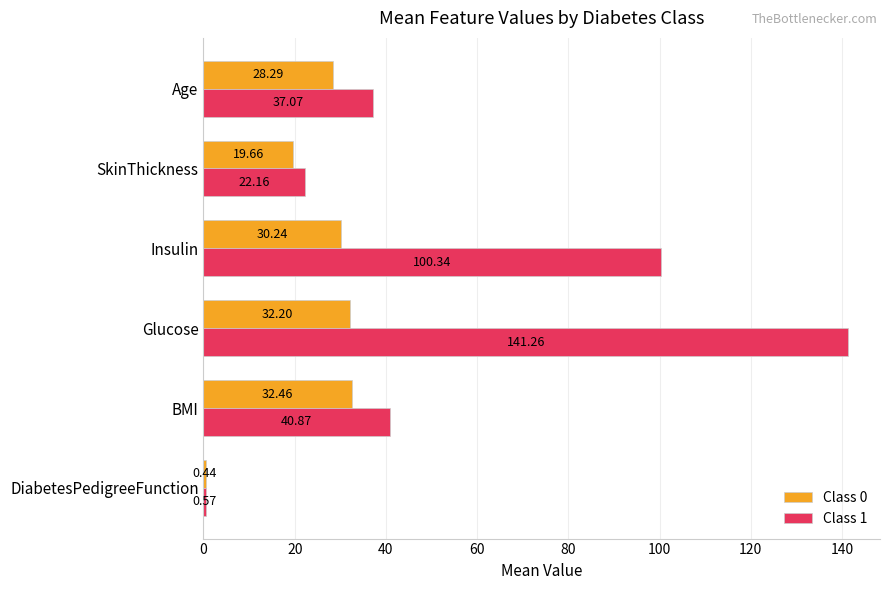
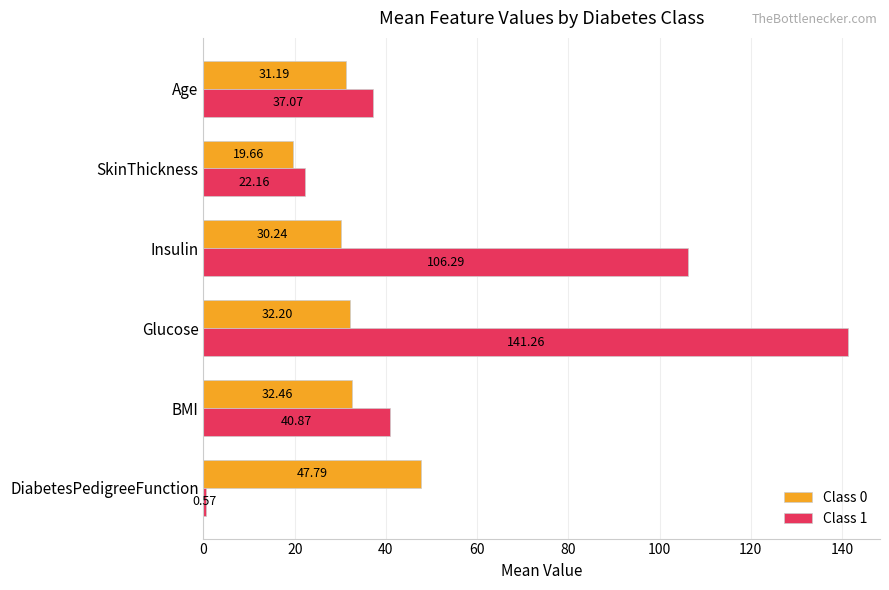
  {
    "Class 0": {
-     "Age": 28.29,
+     "Age": 31.19,
      "SkinThickness": 19.66,
      "Insulin": 30.24,
      "Glucose": 32.20,
      "BMI": 32.46,
-     "DiabetesPedigreeFunction": 0.44
+     "DiabetesPedigreeFunction": 47.79
    },
    "Class 1": {
      "Age": 37.07,
      "SkinThickness": 22.16,
-     "Insulin": 100.34,
+     "Insulin": 106.29,
      "Glucose": 141.26,
      "BMI": 40.87,
      "DiabetesPedigreeFunction": 0.57
    }
  }
